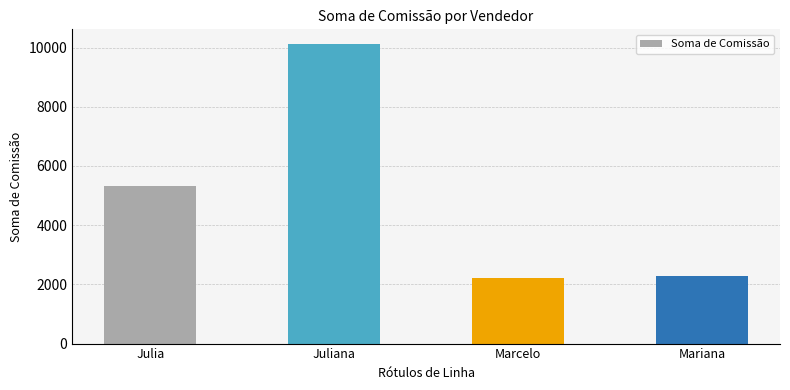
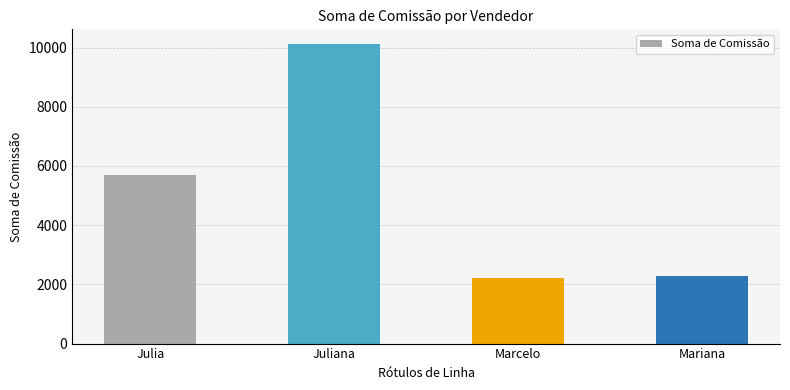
  {
-   "Julia": 5300,
+   "Julia": 5700,
    "Juliana": 10100,
    "Marcelo": 2200,
    "Mariana": 2300
  }
